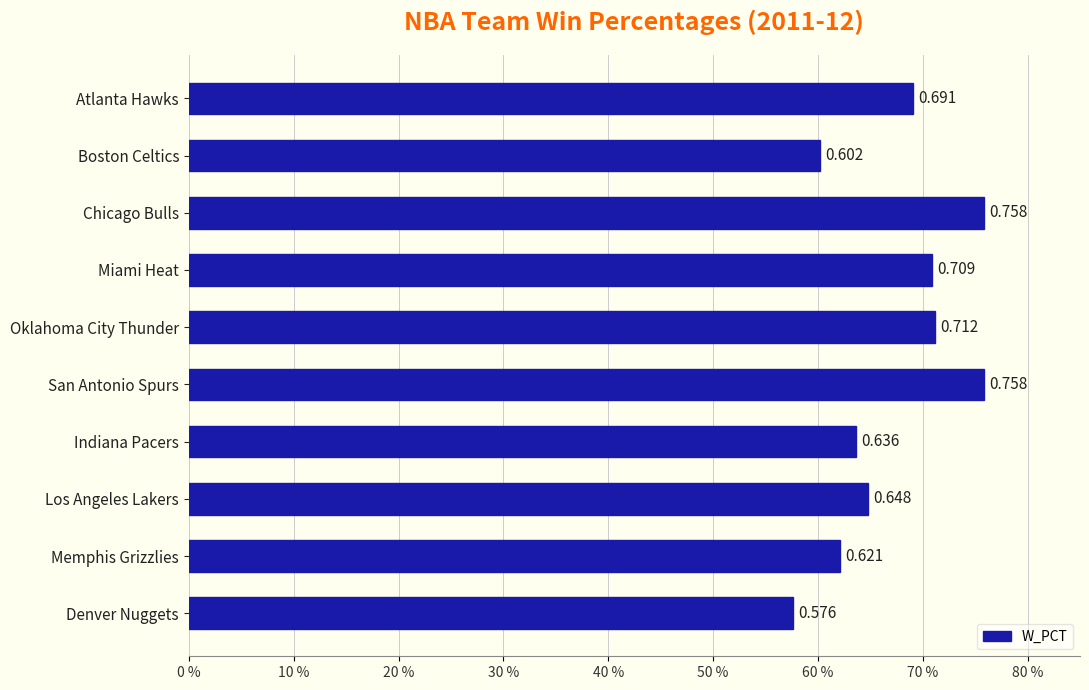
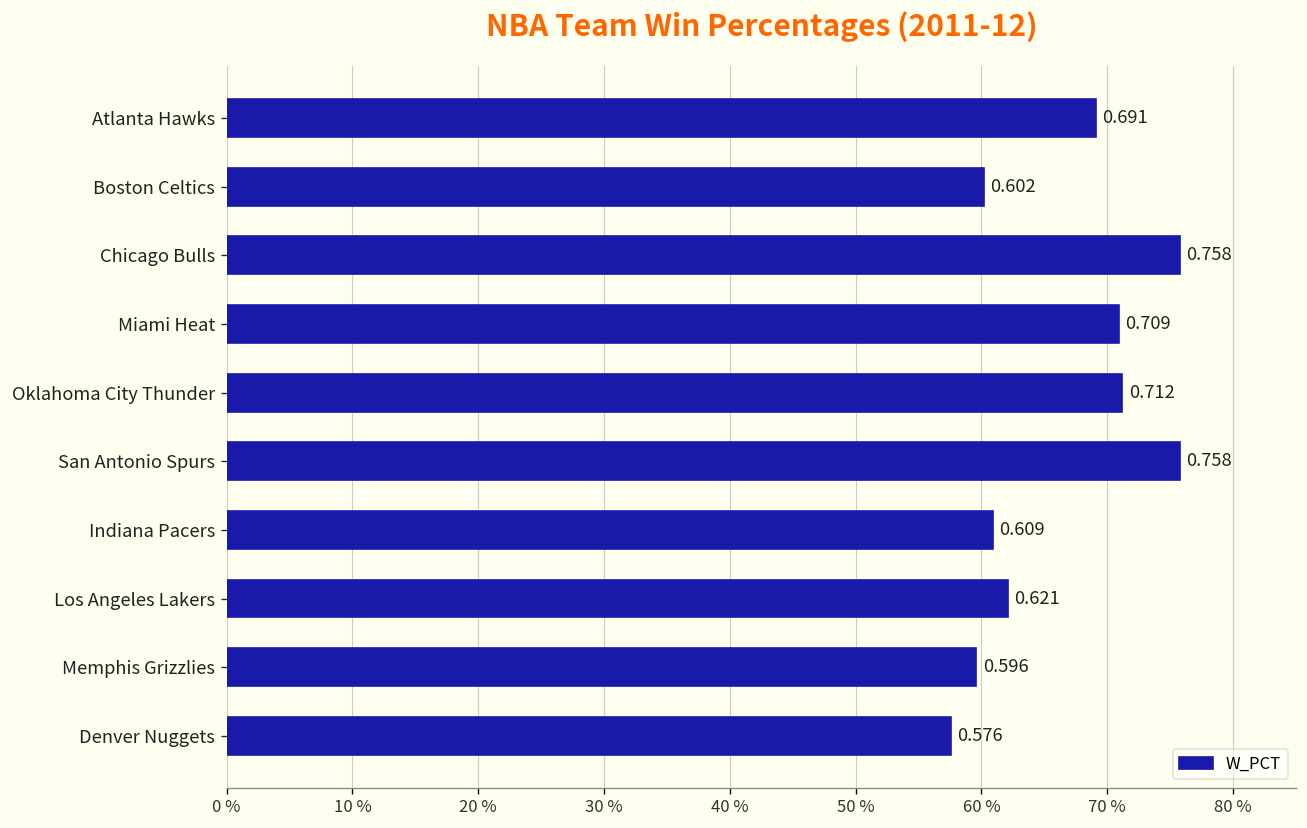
  {
    "Atlanta Hawks": 0.691,
    "Boston Celtics": 0.602,
    "Chicago Bulls": 0.758,
    "Miami Heat": 0.709,
    "Oklahoma City Thunder": 0.712,
    "San Antonio Spurs": 0.758,
-   "Indiana Pacers": 0.636,
-   "Los Angeles Lakers": 0.648,
-   "Memphis Grizzlies": 0.621,
+   "Indiana Pacers": 0.609,
+   "Los Angeles Lakers": 0.621,
+   "Memphis Grizzlies": 0.596,
    "Denver Nuggets": 0.576
  }
